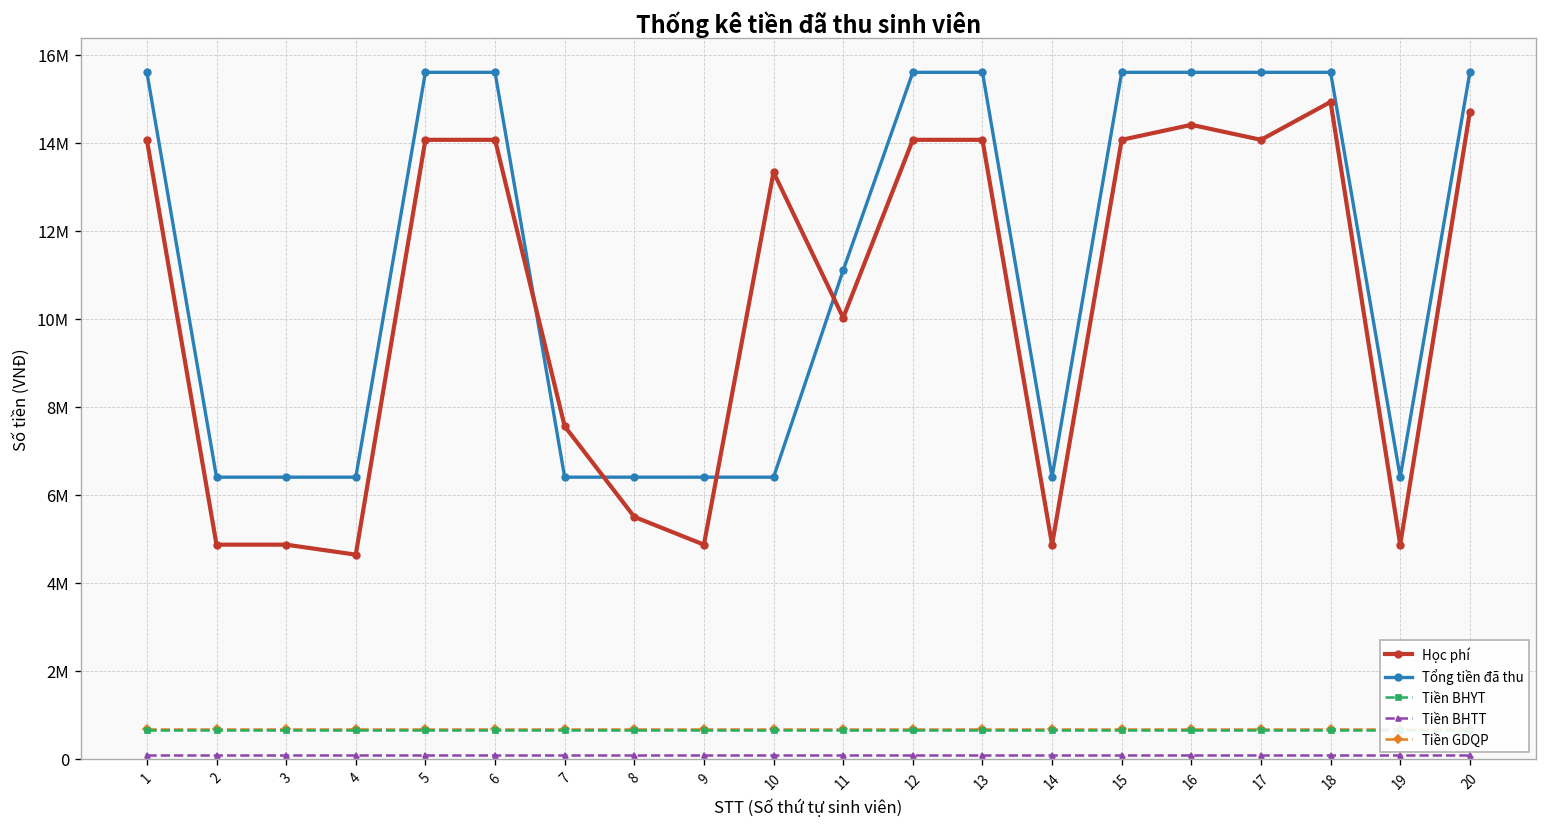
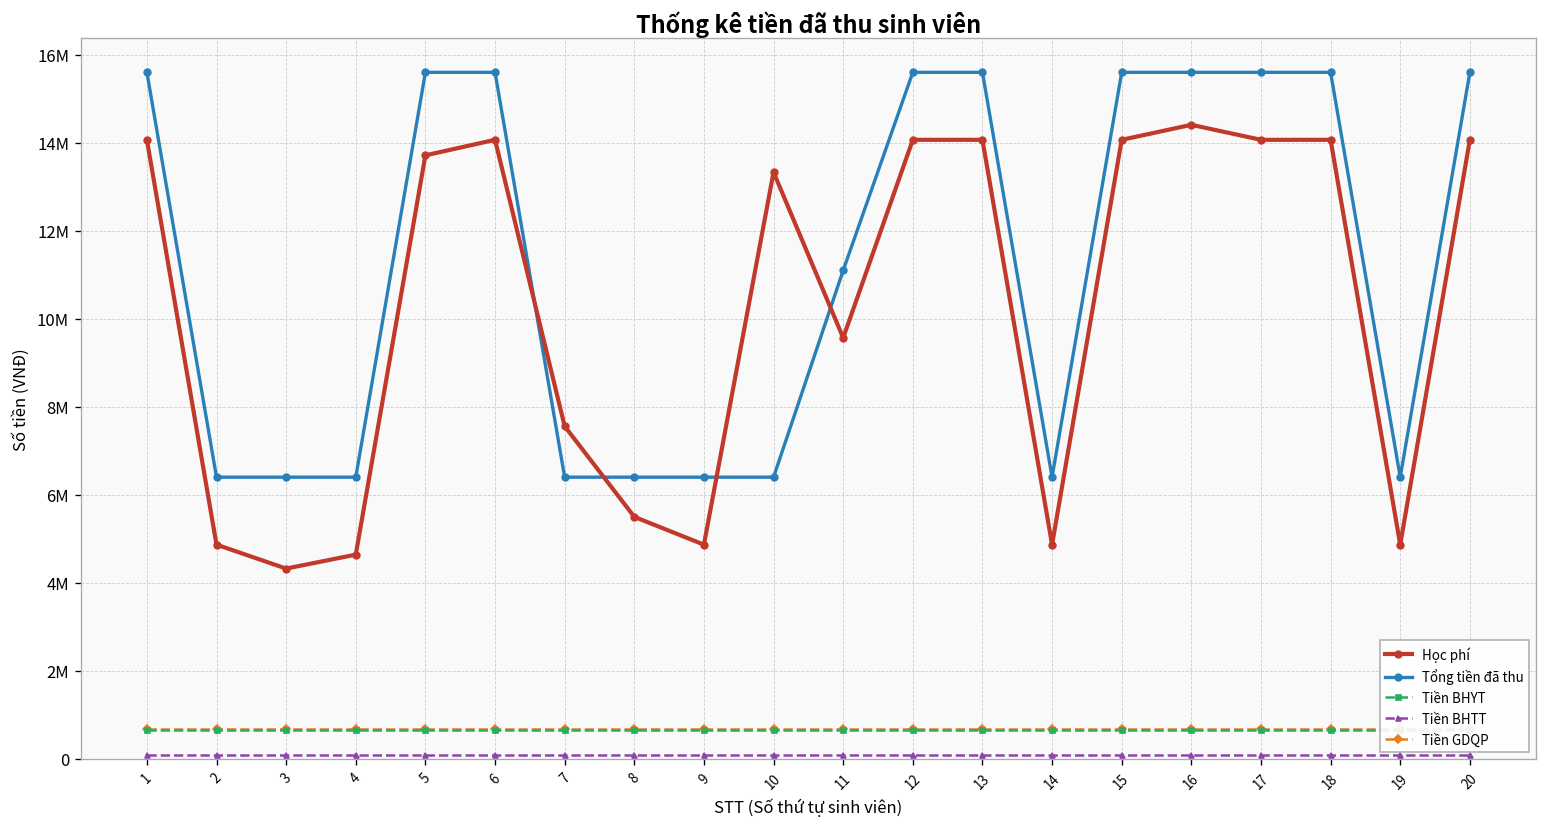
  {
    "Học phí": {
      "1": 14100000,
      "2": 4900000,
-     "3": 4900000,
+     "3": 4300000,
      "4": 4600000,
-     "5": 14100000,
+     "5": 13700000,
      "6": 14100000,
      "7": 7600000,
      "8": 5500000,
      "9": 4900000,
      "10": 13300000,
-     "11": 10000000,
+     "11": 9600000,
      "12": 14100000,
      "13": 14100000,
      "14": 4900000,
      "15": 14100000,
      "16": 14400000,
      "17": 14100000,
-     "18": 14900000,
+     "18": 14100000,
      "19": 4900000,
-     "20": 14700000
+     "20": 14100000
    },
    "Tổng tiền đã thu": {
      "1": 15600000,
      "2": 6400000,
      "3": 6400000,
      "4": 6400000,
      "5": 15600000,
      "6": 15600000,
      "7": 6400000,
      "8": 6400000,
      "9": 6400000,
      "10": 6400000,
      "11": 11100000,
      "12": 15600000,
      "13": 15600000,
      "14": 6400000,
      "15": 15600000,
      "16": 15600000,
      "17": 15600000,
      "18": 15600000,
      "19": 6400000,
      "20": 15600000
    },
    "Tiền GDQP": {
      "1": 700000,
      "2": 700000,
      "3": 700000,
      "4": 700000,
      "5": 700000,
      "6": 700000,
      "7": 700000,
      "8": 700000,
      "9": 700000,
      "10": 700000,
      "11": 700000,
      "12": 700000,
      "13": 700000,
      "14": 700000,
      "15": 700000,
      "16": 700000,
      "17": 700000,
      "18": 700000
    },
    "Tiền BHTT": {
      "1": 100000,
      "2": 100000,
      "3": 100000,
      "4": 100000,
      "5": 100000,
      "6": 100000,
      "7": 100000,
      "8": 100000,
      "9": 100000,
      "10": 100000,
      "11": 100000,
      "12": 100000,
      "13": 100000,
      "14": 100000,
      "15": 100000,
      "16": 100000,
      "17": 100000,
      "18": 100000,
      "19": 100000,
      "20": 100000
    }
  }
